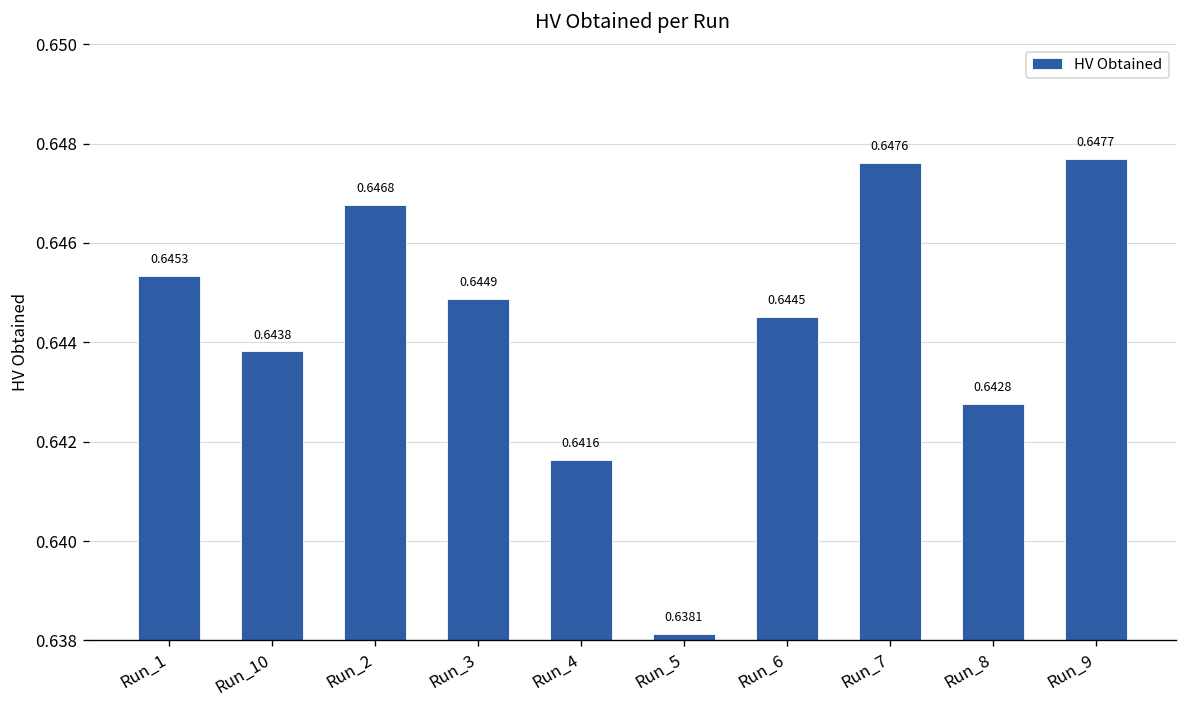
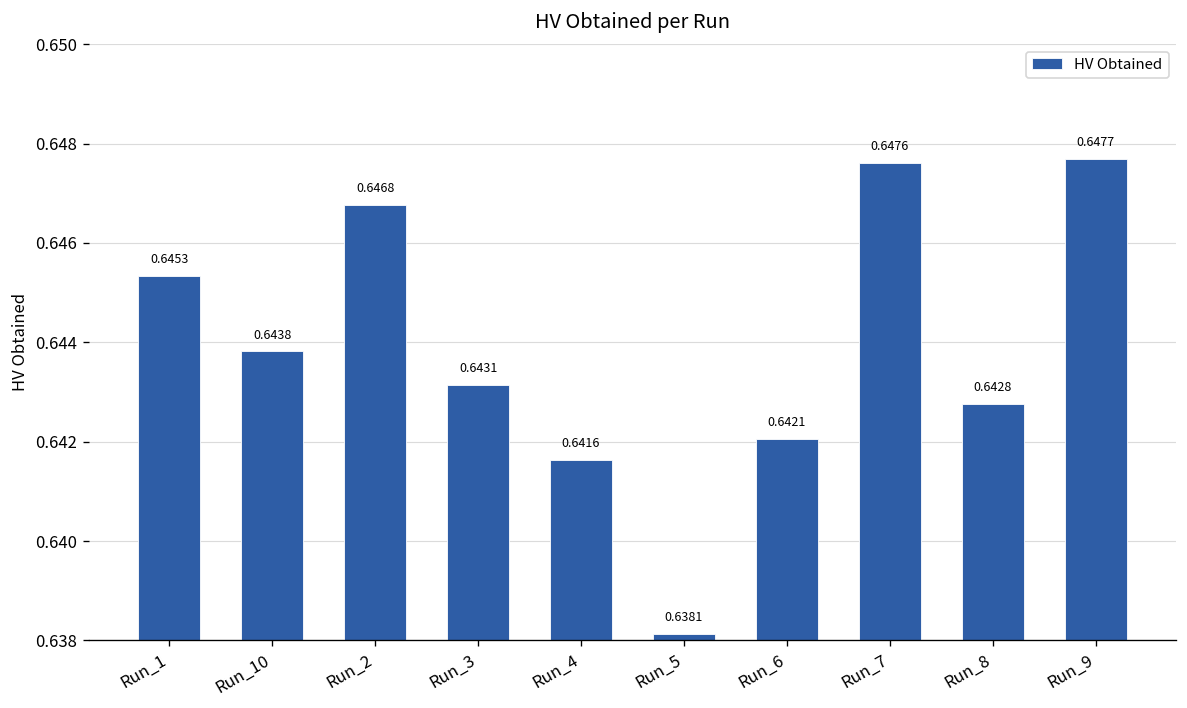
  {
    "Run_1": 0.6453,
    "Run_10": 0.6438,
    "Run_2": 0.6468,
-   "Run_3": 0.6449,
+   "Run_3": 0.6431,
    "Run_4": 0.6416,
    "Run_5": 0.6381,
-   "Run_6": 0.6445,
+   "Run_6": 0.6421,
    "Run_7": 0.6476,
    "Run_8": 0.6428,
    "Run_9": 0.6477
  }
